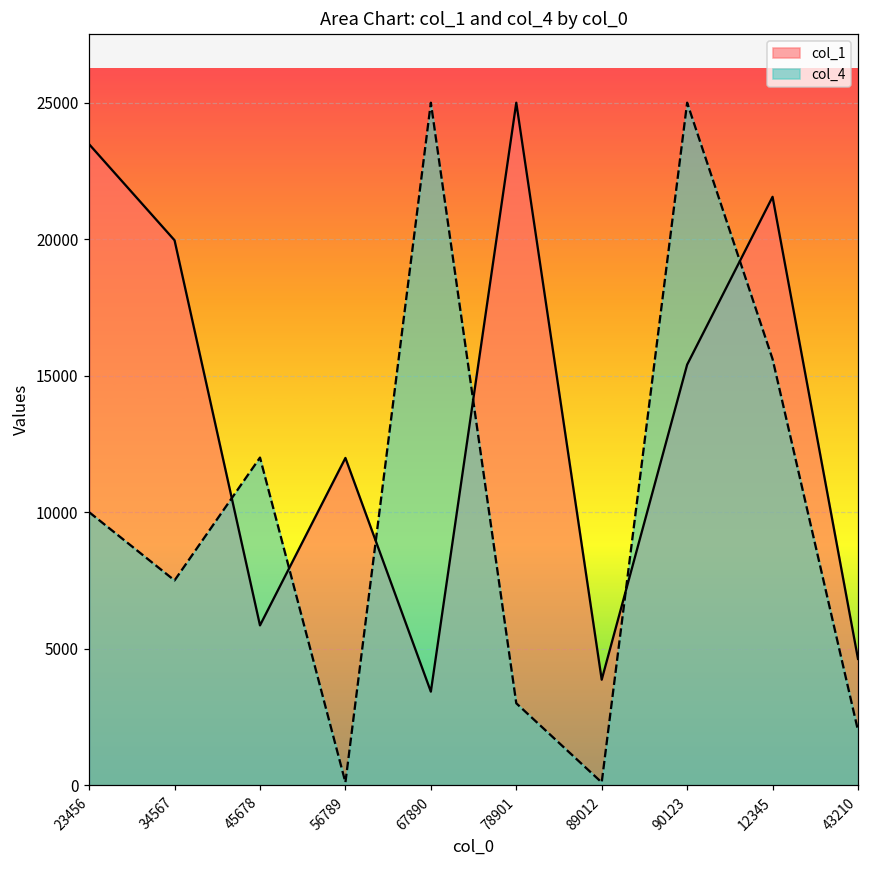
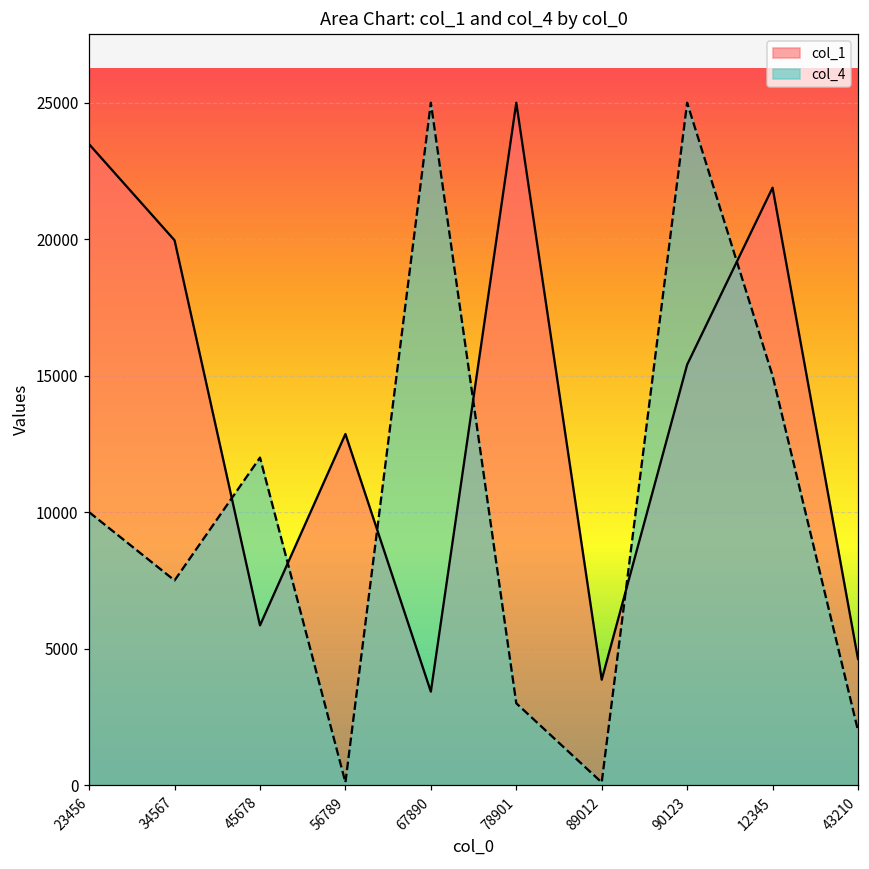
  {
    "col_1": {
      "23456": 23500,
      "34567": 20000,
      "45678": 5900,
-     "56789": 12000,
+     "56789": 12900,
      "67890": 3400,
      "78901": 25000,
      "89012": 3900,
      "90123": 15400,
-     "12345": 21600,
+     "12345": 21900,
      "43210": 4600
    },
    "col_4": {
      "23456": 10000,
      "34567": 7500,
      "45678": 12000,
      "56789": 100,
      "67890": 25000,
      "78901": 3000,
      "89012": 100,
      "90123": 25000,
-     "12345": 15600,
+     "12345": 15000,
      "43210": 2000
    }
  }
